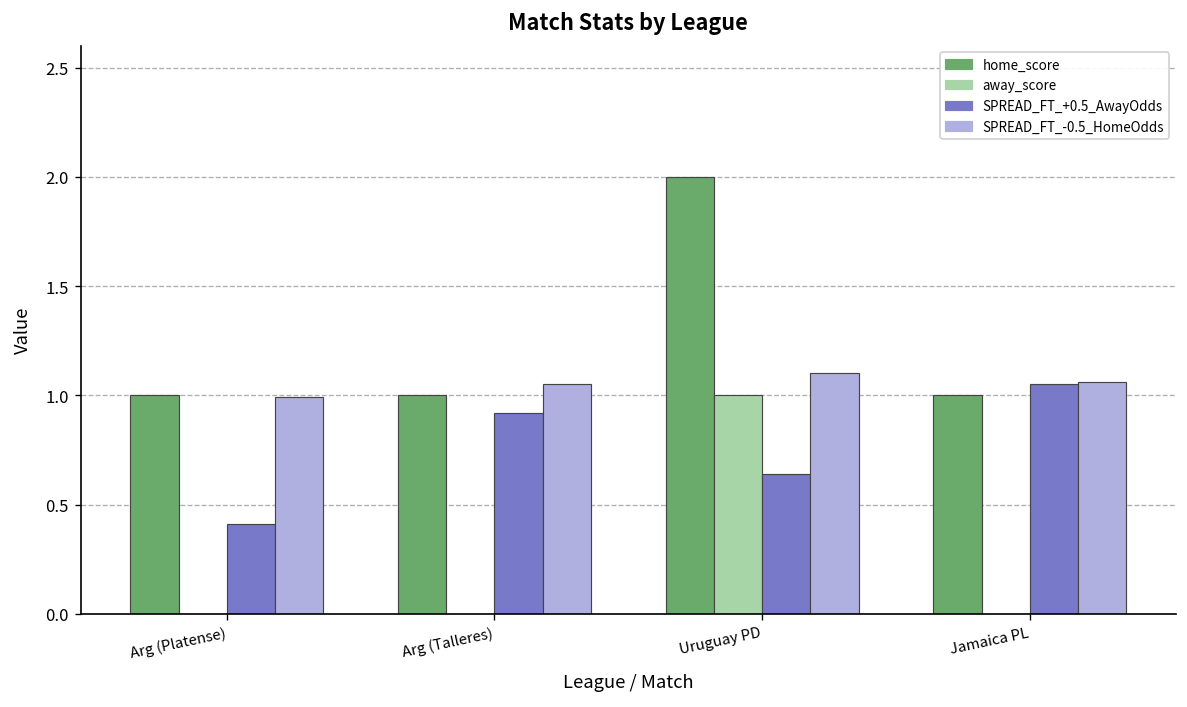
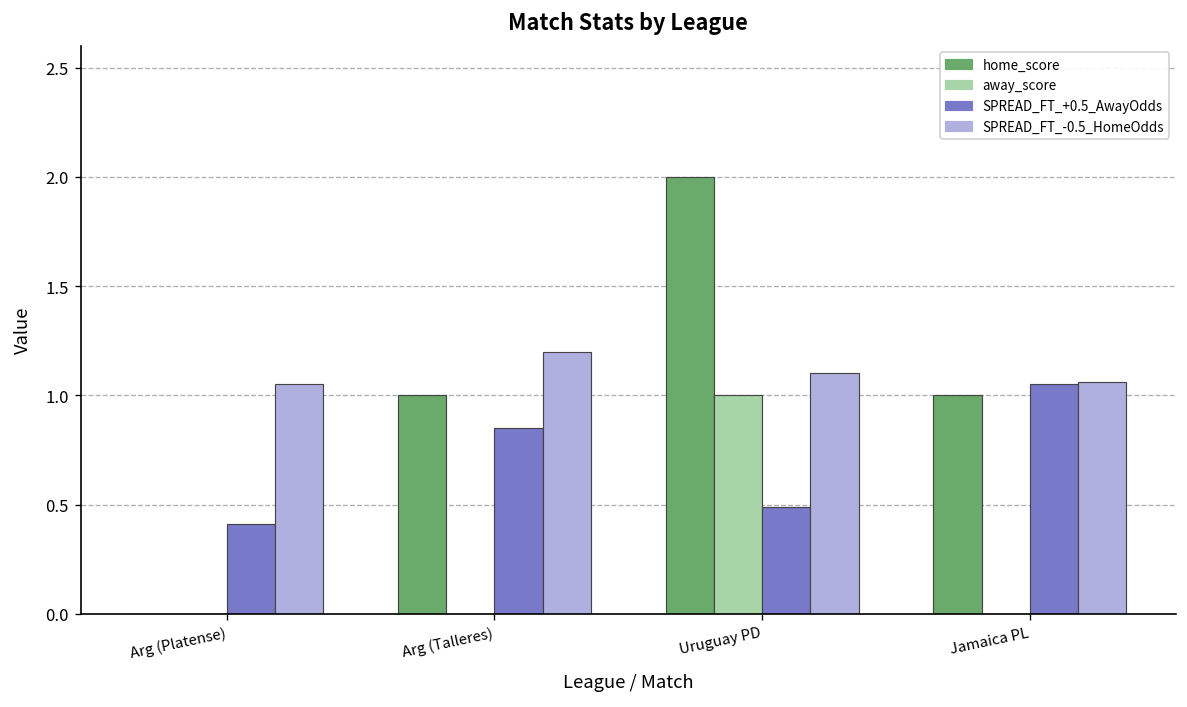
  {
    "home_score": {
-     "Arg (Platense)": 1,
+     "Arg (Platense)": 0,
      "Arg (Talleres)": 1,
      "Uruguay PD": 2,
      "Jamaica PL": 1
    },
    "away_score": {
      "Arg (Platense)": 0.00,
      "Arg (Talleres)": 0.00,
      "Uruguay PD": 1.00,
      "Jamaica PL": 0.00
    },
    "SPREAD_FT_+0.5_AwayOdds": {
      "Arg (Platense)": 0.41,
-     "Arg (Talleres)": 0.92,
-     "Uruguay PD": 0.64,
+     "Arg (Talleres)": 0.85,
+     "Uruguay PD": 0.49,
      "Jamaica PL": 1.05
    },
    "SPREAD_FT_-0.5_HomeOdds": {
-     "Arg (Platense)": 0.99,
-     "Arg (Talleres)": 1.05,
+     "Arg (Platense)": 1.05,
+     "Arg (Talleres)": 1.20,
      "Uruguay PD": 1.10,
      "Jamaica PL": 1.06
    }
  }
